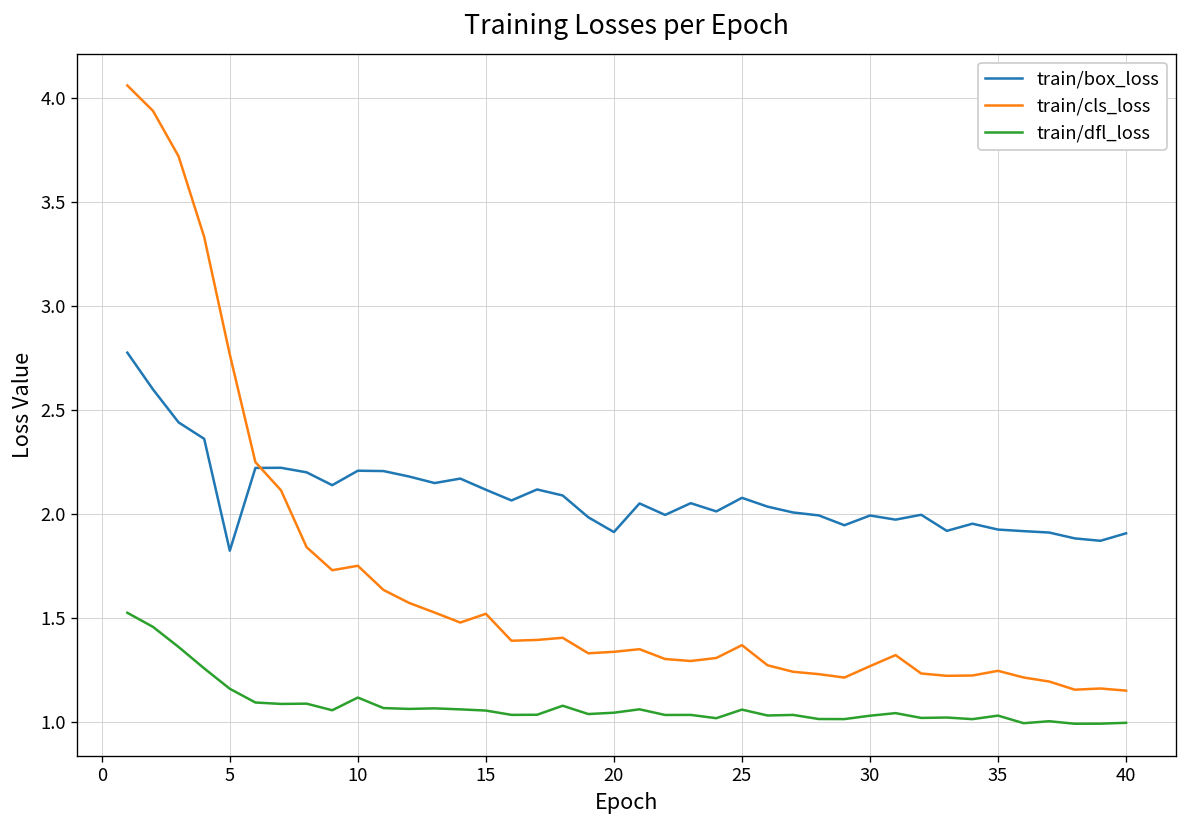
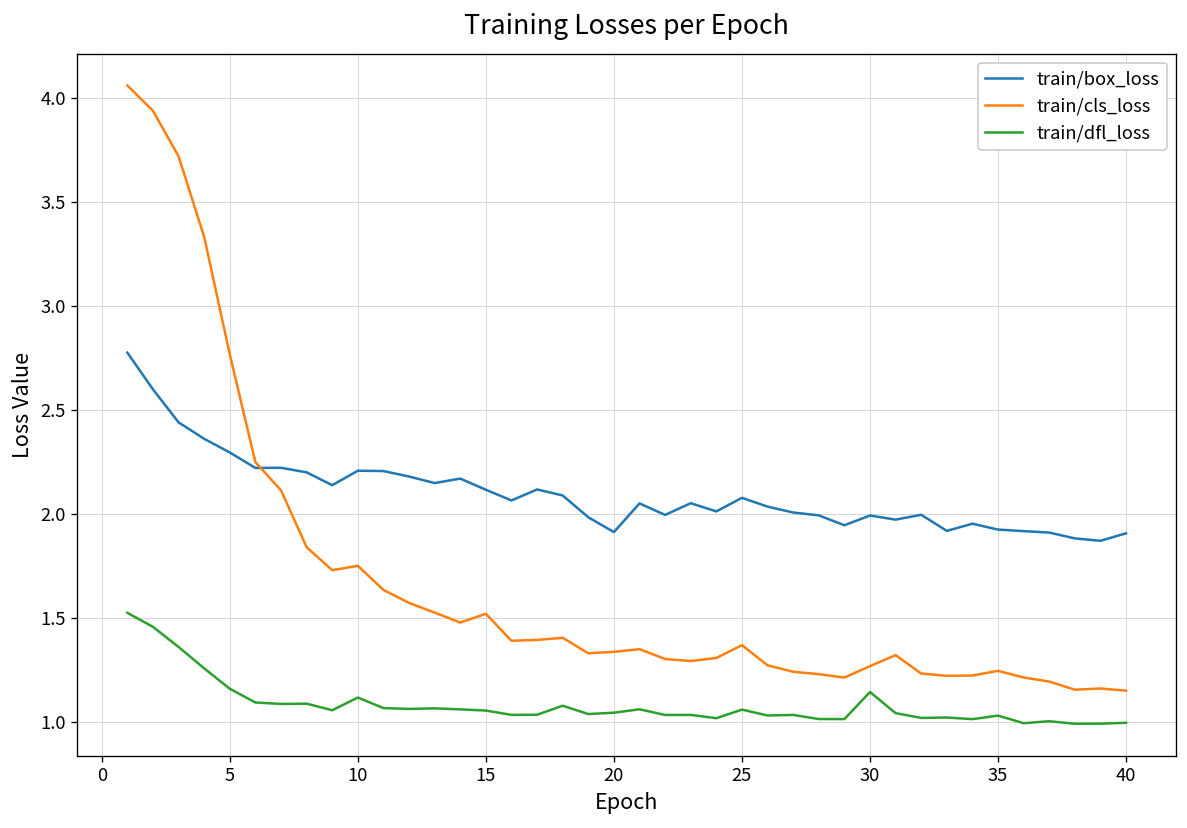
  {
    "train/box_loss": {
-     "5": 1.82,
+     "5": 2.29,
      "10": 2.21,
      "15": 2.11,
      "20": 1.91,
      "25": 2.08,
      "30": 1.99,
      "35": 1.92,
      "40": 1.91
    },
    "train/cls_loss": {
      "5": 2.76,
      "10": 1.75,
      "15": 1.52,
      "20": 1.34,
      "25": 1.37,
      "30": 1.27,
      "35": 1.24,
      "40": 1.15
    },
    "train/dfl_loss": {
      "5": 1.16,
      "10": 1.12,
      "15": 1.05,
      "20": 1.04,
      "25": 1.06,
-     "30": 1.03,
+     "30": 1.14,
      "35": 1.03,
      "40": 0.99
    }
  }
